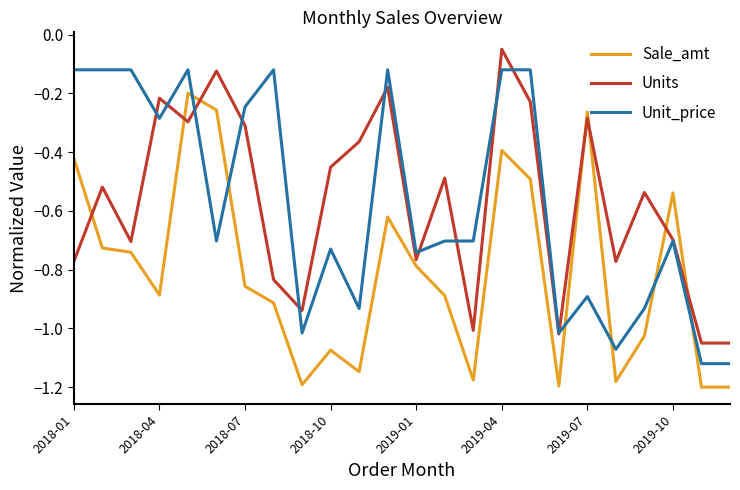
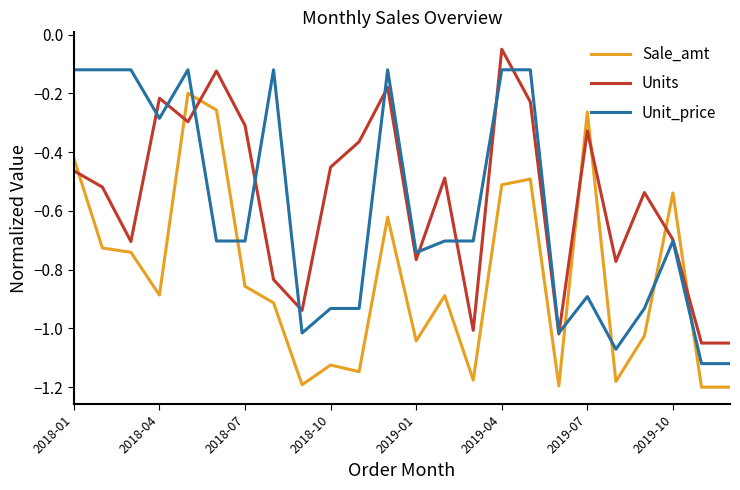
  {
    "Sale_amt": {
      "2018-01": -0.42,
      "2018-04": -0.89,
      "2018-07": -0.86,
-     "2018-10": -1.07,
-     "2019-01": -0.79,
-     "2019-04": -0.39,
+     "2018-10": -1.12,
+     "2019-01": -1.04,
+     "2019-04": -0.51,
      "2019-07": -0.26,
      "2019-10": -0.54
    },
    "Units": {
-     "2018-01": -0.77,
+     "2018-01": -0.46,
      "2018-04": -0.22,
      "2018-07": -0.31,
      "2018-10": -0.45,
      "2019-01": -0.77,
      "2019-04": -0.05,
-     "2019-07": -0.28
+     "2019-07": -0.33
    },
    "Unit_price": {
      "2018-01": -0.12,
      "2018-04": -0.29,
-     "2018-07": -0.25,
-     "2018-10": -0.73,
+     "2018-07": -0.70,
+     "2018-10": -0.93,
      "2019-01": -0.74,
      "2019-04": -0.12,
      "2019-07": -0.89
    }
  }
